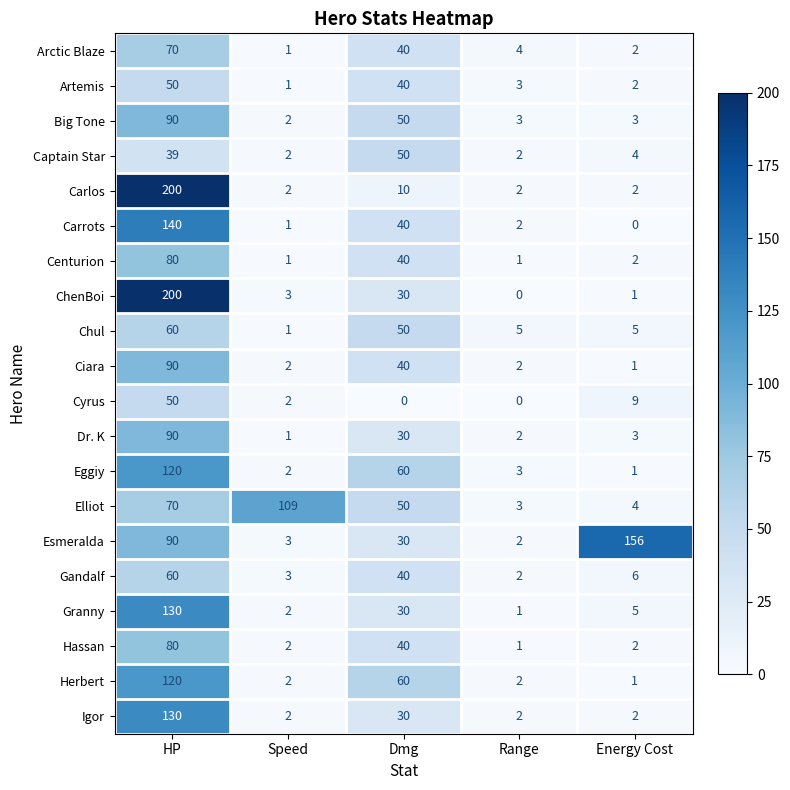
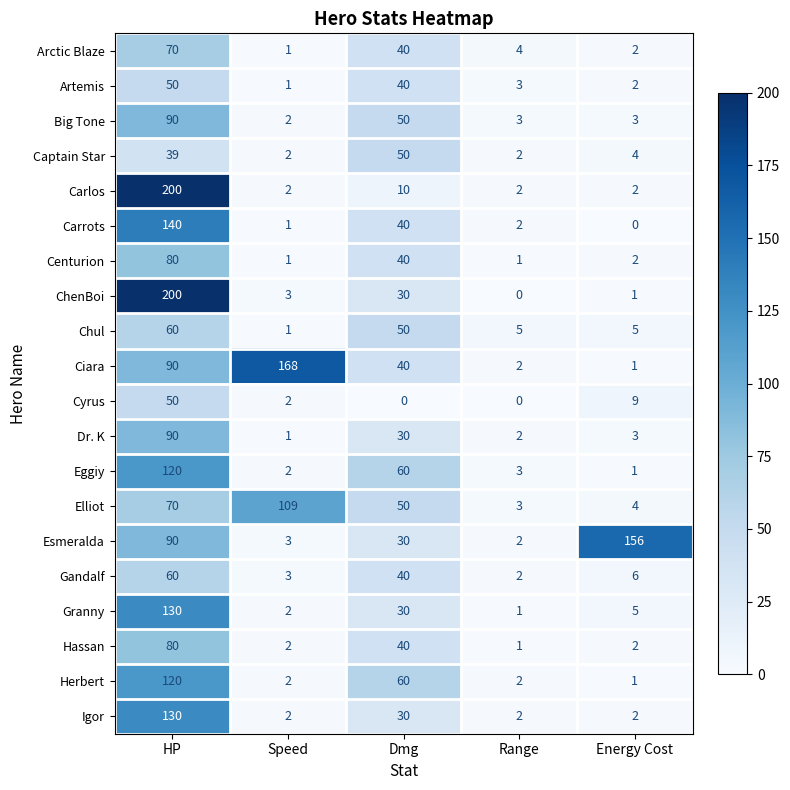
  {
    "Arctic Blaze": {
      "HP": 70,
      "Speed": 1,
      "Dmg": 40,
      "Range": 4,
      "Energy Cost": 2
    },
    "Artemis": {
      "HP": 50,
      "Speed": 1,
      "Dmg": 40,
      "Range": 3,
      "Energy Cost": 2
    },
    "Big Tone": {
      "HP": 90,
      "Speed": 2,
      "Dmg": 50,
      "Range": 3,
      "Energy Cost": 3
    },
    "Captain Star": {
      "HP": 39,
      "Speed": 2,
      "Dmg": 50,
      "Range": 2,
      "Energy Cost": 4
    },
    "Carlos": {
      "HP": 200,
      "Speed": 2,
      "Dmg": 10,
      "Range": 2,
      "Energy Cost": 2
    },
    "Carrots": {
      "HP": 140,
      "Speed": 1,
      "Dmg": 40,
      "Range": 2,
      "Energy Cost": 0
    },
    "Centurion": {
      "HP": 80,
      "Speed": 1,
      "Dmg": 40,
      "Range": 1,
      "Energy Cost": 2
    },
    "ChenBoi": {
      "HP": 200,
      "Speed": 3,
      "Dmg": 30,
      "Range": 0,
      "Energy Cost": 1
    },
    "Chul": {
      "HP": 60,
      "Speed": 1,
      "Dmg": 50,
      "Range": 5,
      "Energy Cost": 5
    },
    "Ciara": {
      "HP": 90,
-     "Speed": 2,
+     "Speed": 168,
      "Dmg": 40,
      "Range": 2,
      "Energy Cost": 1
    },
    "Cyrus": {
      "HP": 50,
      "Speed": 2,
      "Dmg": 0,
      "Range": 0,
      "Energy Cost": 9
    },
    "Dr. K": {
      "HP": 90,
      "Speed": 1,
      "Dmg": 30,
      "Range": 2,
      "Energy Cost": 3
    },
    "Eggiy": {
      "HP": 120,
      "Speed": 2,
      "Dmg": 60,
      "Range": 3,
      "Energy Cost": 1
    },
    "Elliot": {
      "HP": 70,
      "Speed": 109,
      "Dmg": 50,
      "Range": 3,
      "Energy Cost": 4
    },
    "Esmeralda": {
      "HP": 90,
      "Speed": 3,
      "Dmg": 30,
      "Range": 2,
      "Energy Cost": 156
    },
    "Gandalf": {
      "HP": 60,
      "Speed": 3,
      "Dmg": 40,
      "Range": 2,
      "Energy Cost": 6
    },
    "Granny": {
      "HP": 130,
      "Speed": 2,
      "Dmg": 30,
      "Range": 1,
      "Energy Cost": 5
    },
    "Hassan": {
      "HP": 80,
      "Speed": 2,
      "Dmg": 40,
      "Range": 1,
      "Energy Cost": 2
    },
    "Herbert": {
      "HP": 120,
      "Speed": 2,
      "Dmg": 60,
      "Range": 2,
      "Energy Cost": 1
    },
    "Igor": {
      "HP": 130,
      "Speed": 2,
      "Dmg": 30,
      "Range": 2,
      "Energy Cost": 2
    }
  }
